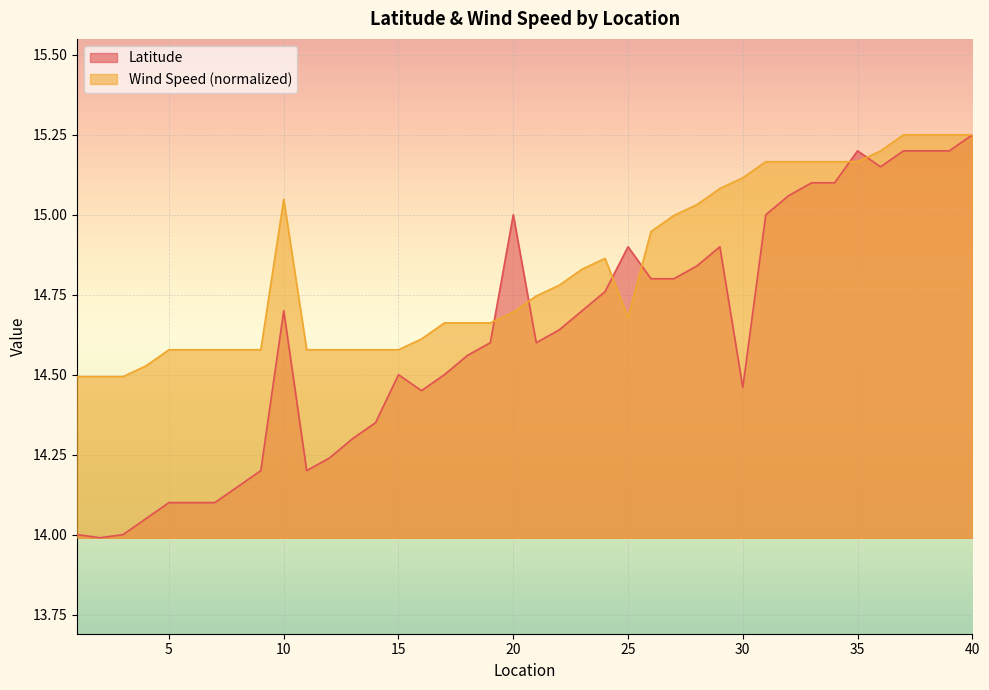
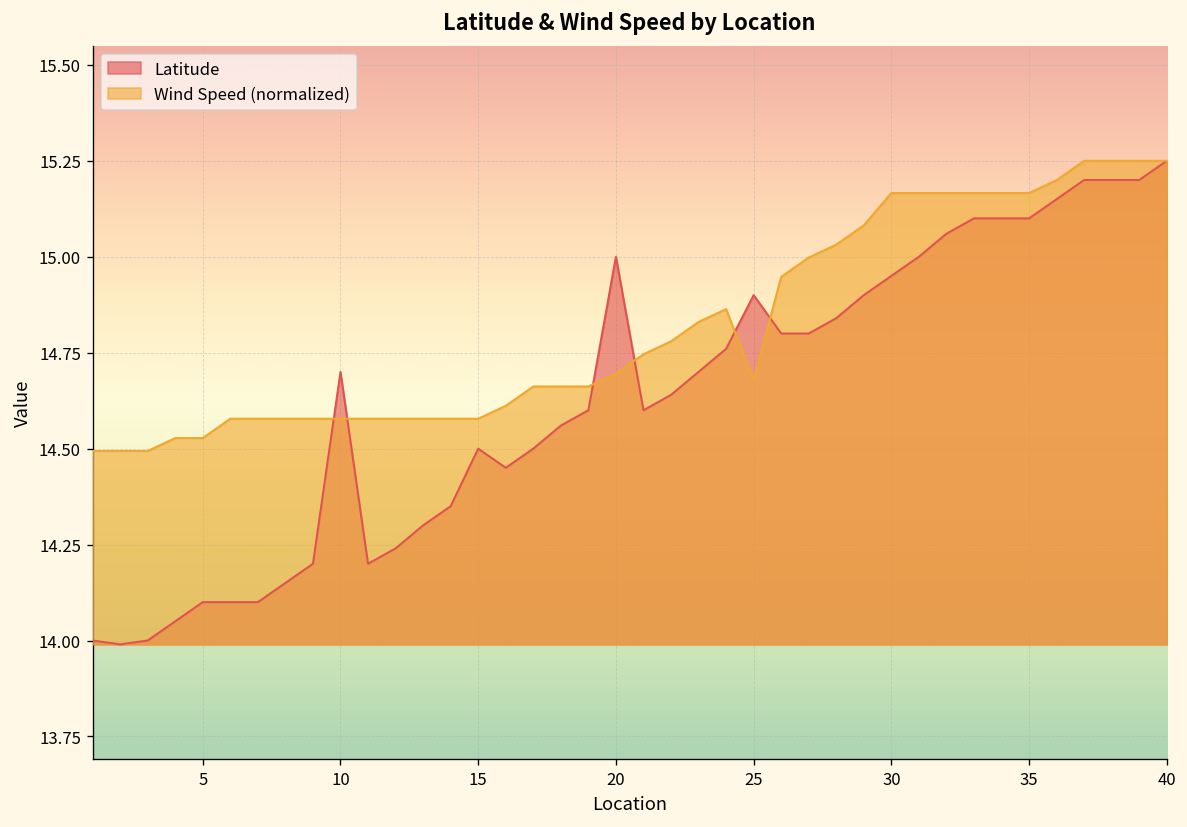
  {
    "Latitude": {
      "5": 14.10,
      "10": 14.70,
      "15": 14.50,
      "20": 15.00,
      "25": 14.90,
-     "30": 14.46,
-     "35": 15.2
+     "30": 14.95,
+     "35": 15.1
    },
    "Wind Speed (normalized)": {
-     "5": 14.58,
-     "10": 15.05,
+     "5": 14.53,
+     "10": 14.58,
      "15": 14.58,
      "20": 14.70,
      "25": 14.68,
-     "30": 15.12,
+     "30": 15.17,
      "35": 15.17
    }
  }
